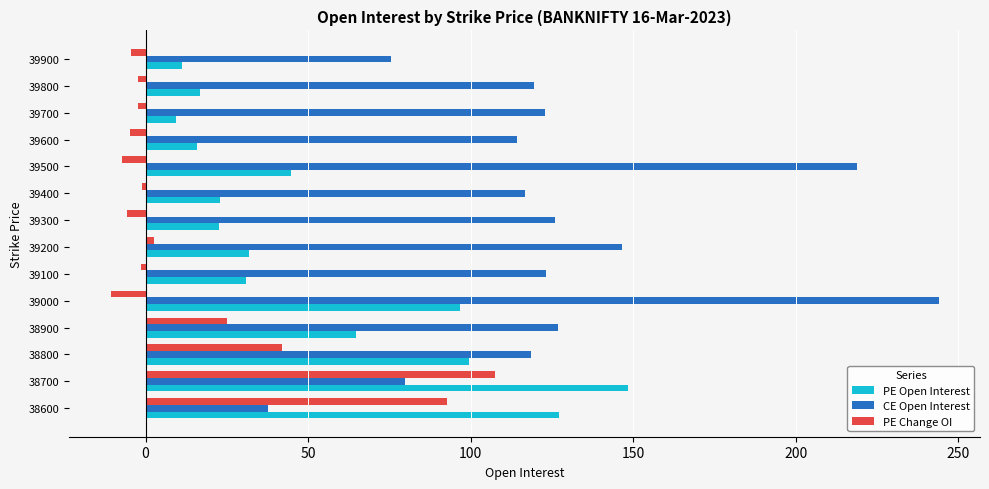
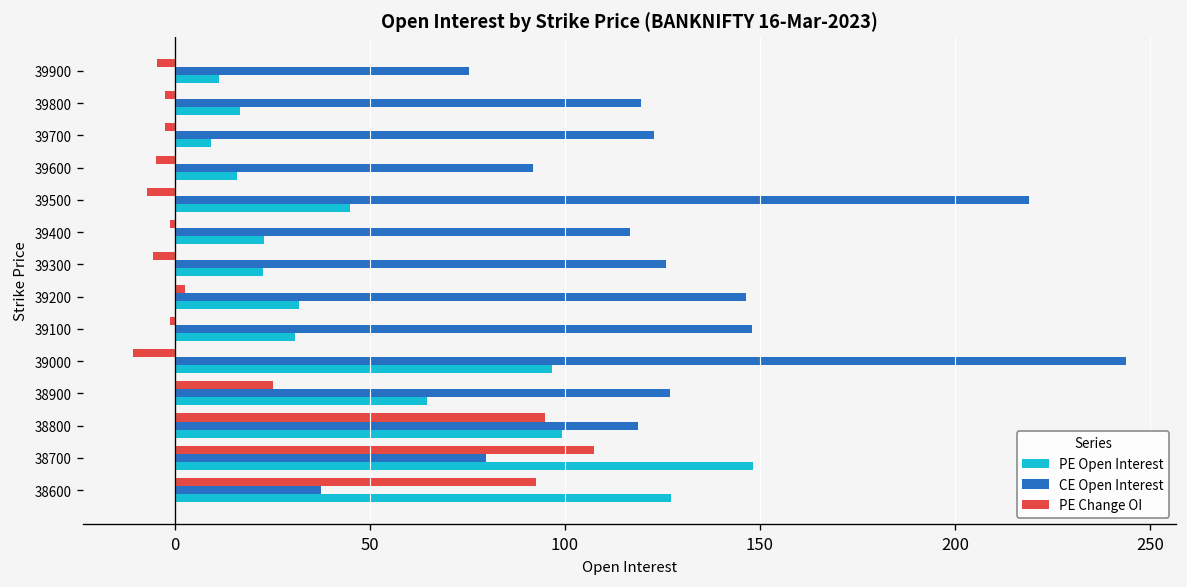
  {
    "PE Open Interest": {
      "39900": 11,
      "39800": 17,
      "39700": 9,
      "39600": 16,
      "39500": 45,
      "39400": 23,
      "39300": 23,
      "39200": 32,
      "39100": 31,
      "39000": 97,
      "38900": 65,
      "38800": 99,
      "38700": 148,
      "38600": 127
    },
    "CE Open Interest": {
      "39900": 76,
      "39800": 120,
      "39700": 123,
-     "39600": 114,
+     "39600": 92,
      "39500": 219,
      "39400": 117,
      "39300": 126,
      "39200": 146,
-     "39100": 123,
+     "39100": 148,
      "39000": 244,
      "38900": 127,
      "38800": 119,
      "38700": 80,
      "38600": 38
    },
    "PE Change OI": {
      "39900": -4,
      "39800": -2,
      "39700": -2,
      "39600": -5,
      "39500": -7,
      "39400": -1,
      "39300": -6,
      "39200": 3,
      "39100": -1,
      "39000": -11,
      "38900": 25,
-     "38800": 42,
+     "38800": 95,
      "38700": 108,
      "38600": 93
    }
  }
